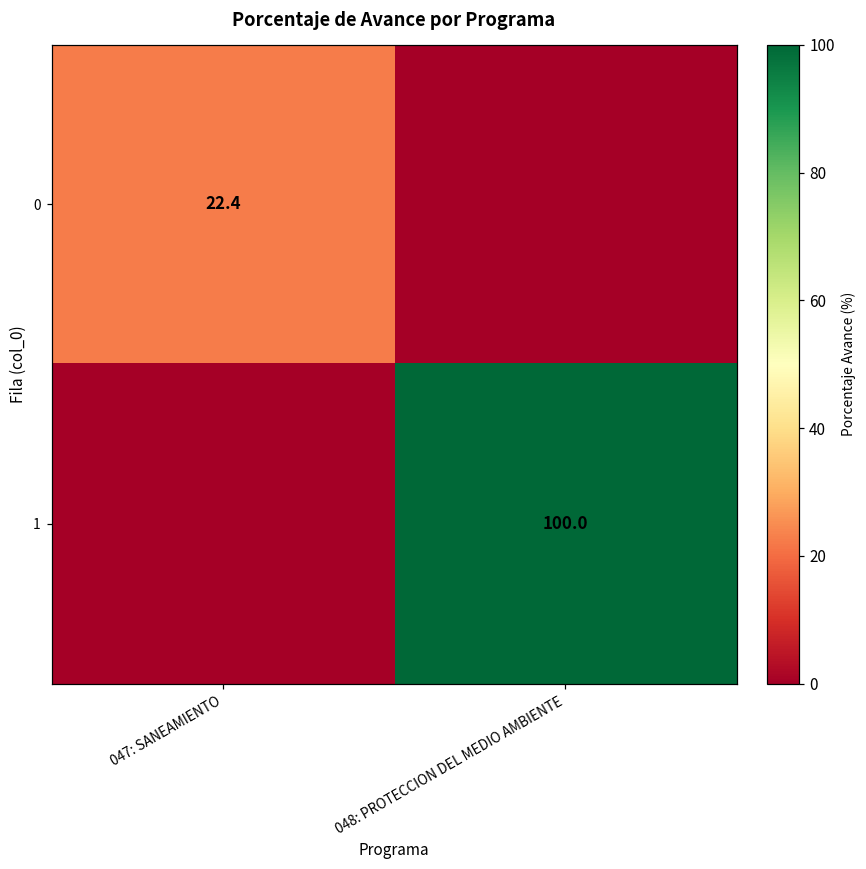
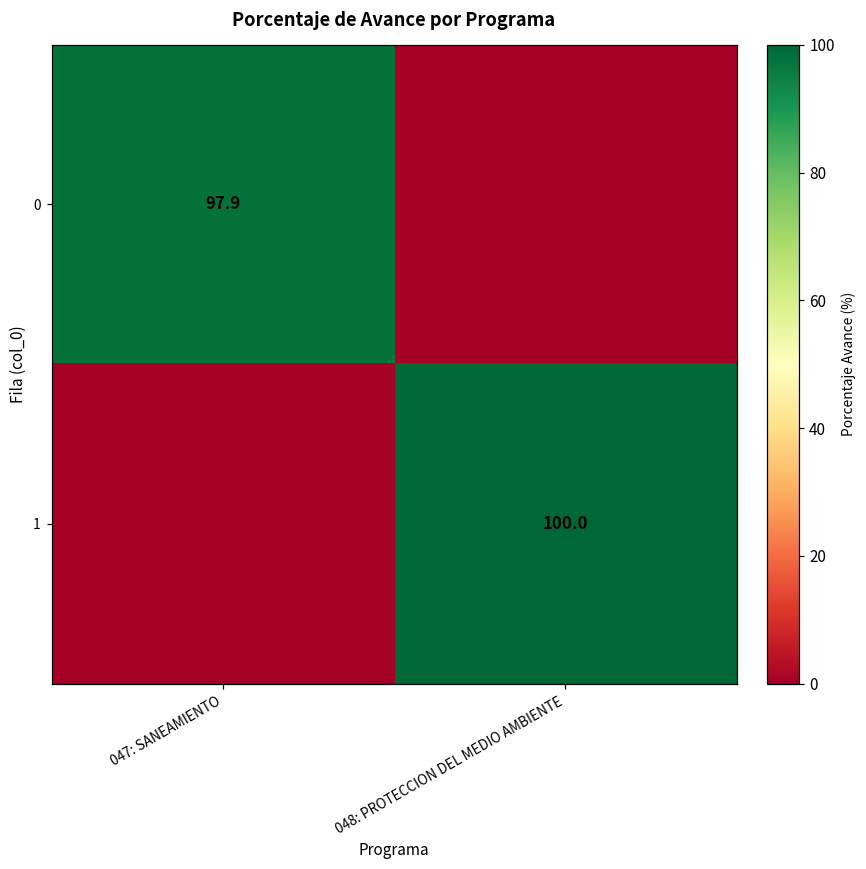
  {
    "0": {
-     "047: SANEAMIENTO": 22.4
+     "047: SANEAMIENTO": 97.9
    },
    "1": {
      "048: PROTECCION DEL MEDIO AMBIENTE": 100.0
    }
  }
